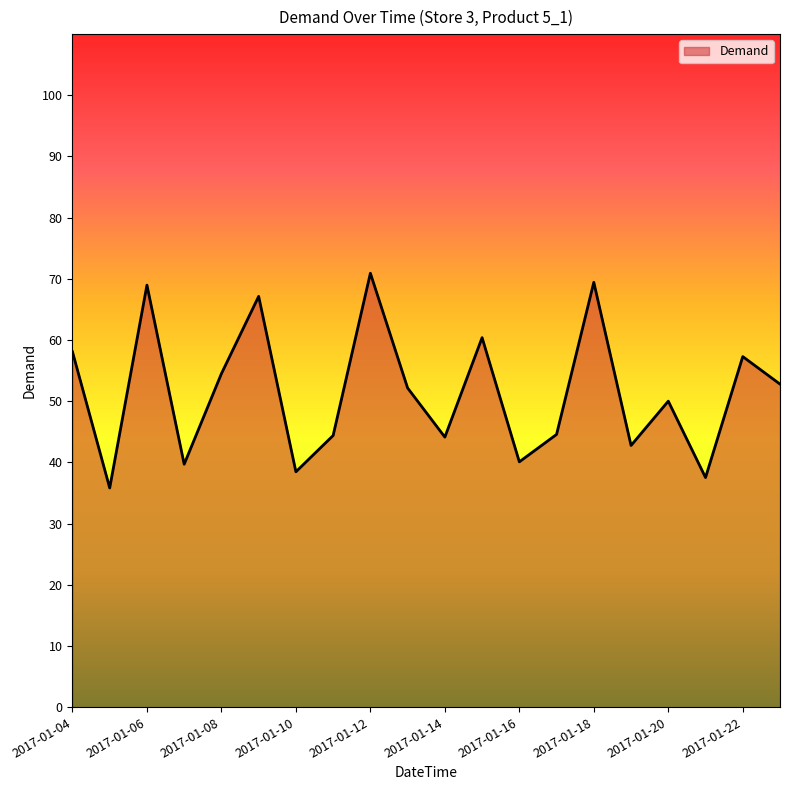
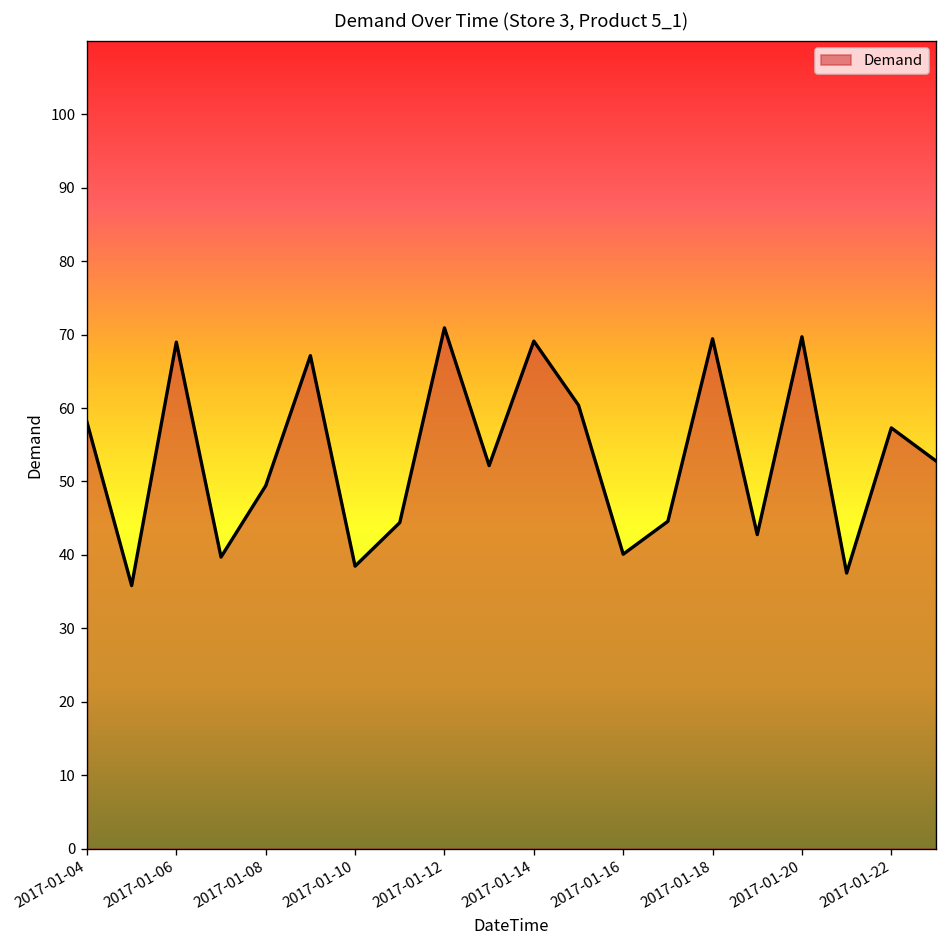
  {
    "2017-01-04": 58,
    "2017-01-06": 69,
-   "2017-01-08": 55,
+   "2017-01-08": 49,
    "2017-01-10": 38,
    "2017-01-12": 71,
-   "2017-01-14": 44,
+   "2017-01-14": 69,
    "2017-01-16": 40,
    "2017-01-18": 69,
-   "2017-01-20": 50,
+   "2017-01-20": 70,
    "2017-01-22": 57
  }
